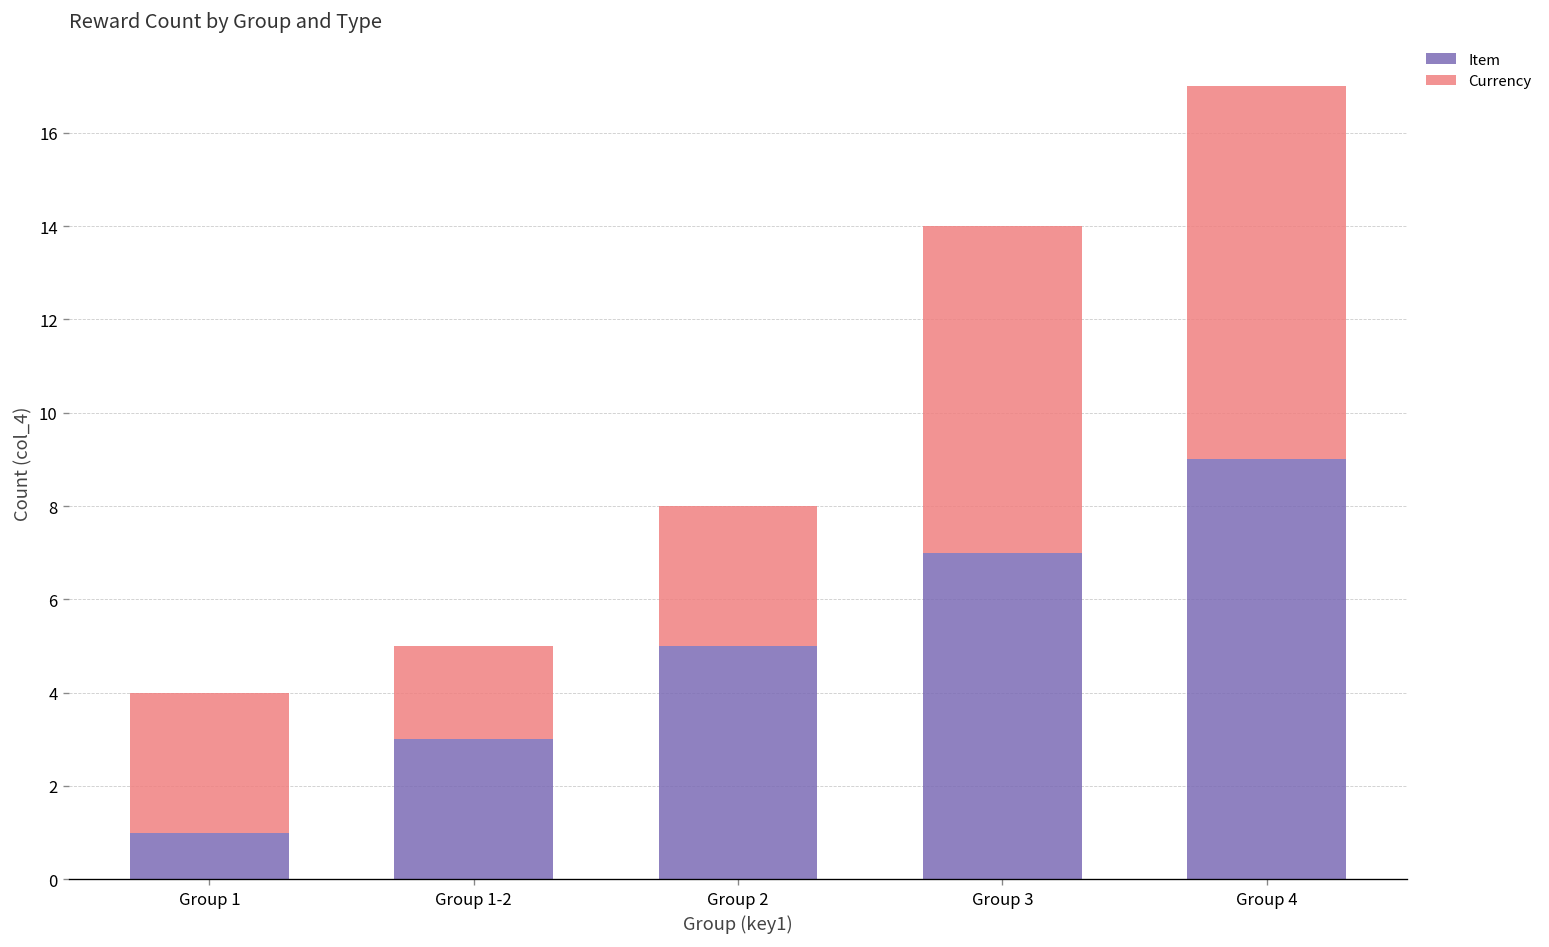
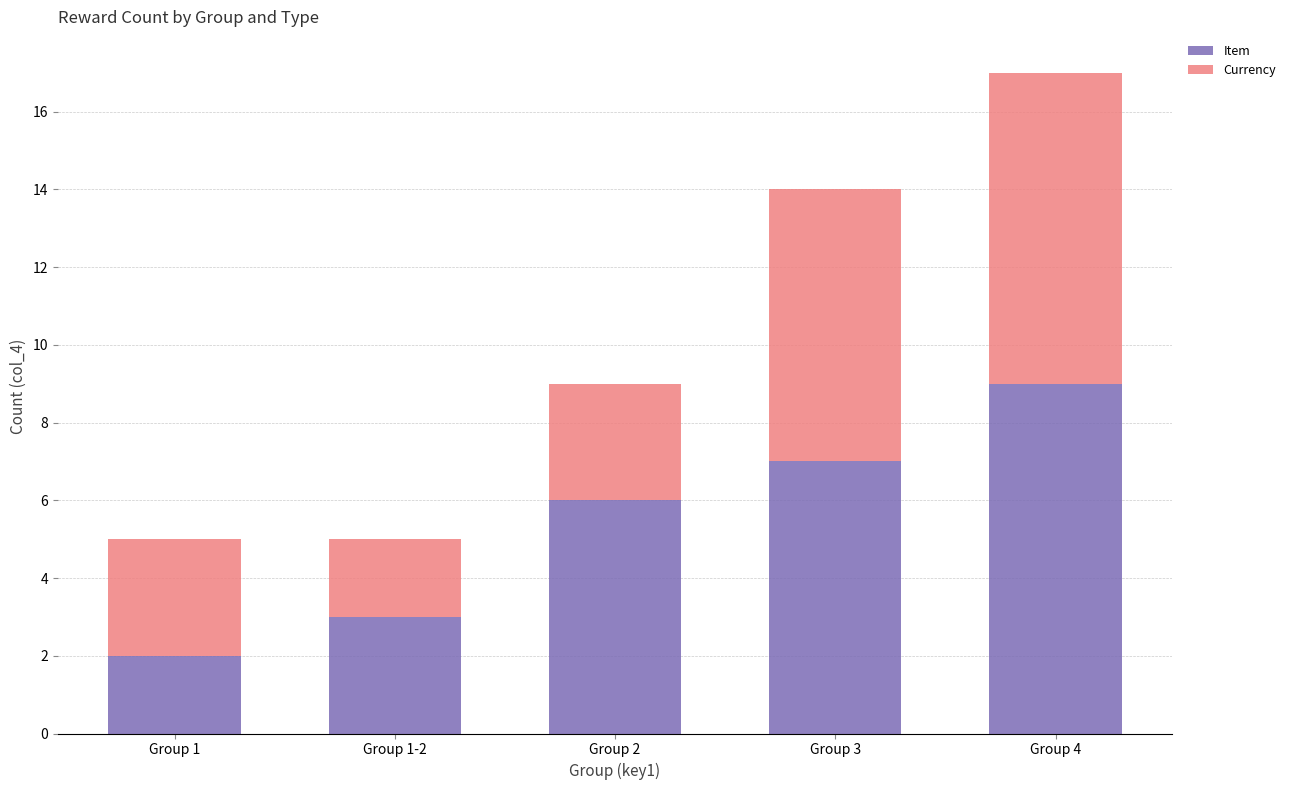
  {
    "Item": {
-     "Group 1": 1,
+     "Group 1": 2,
      "Group 1-2": 3,
-     "Group 2": 5,
+     "Group 2": 6,
      "Group 3": 7,
      "Group 4": 9
    },
    "Currency": {
      "Group 1": 3,
      "Group 1-2": 2,
      "Group 2": 3,
      "Group 3": 7,
      "Group 4": 8
    }
  }
